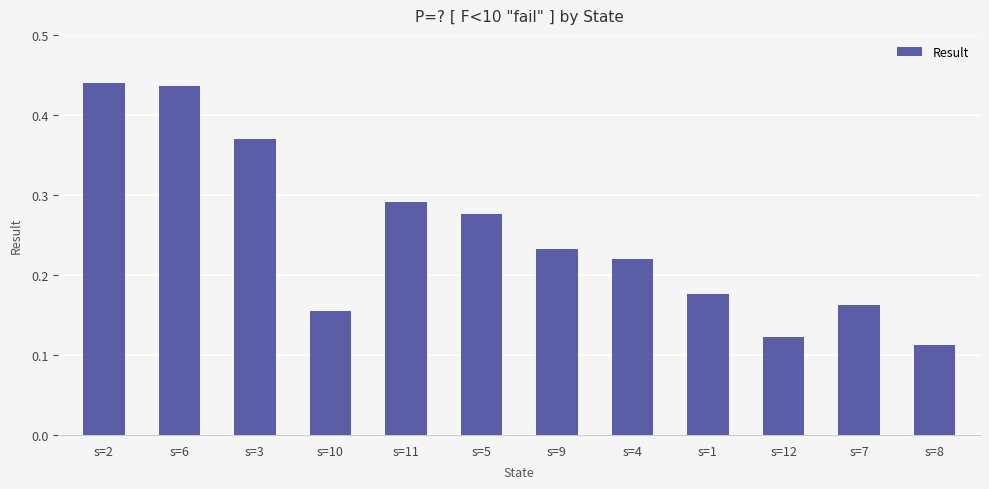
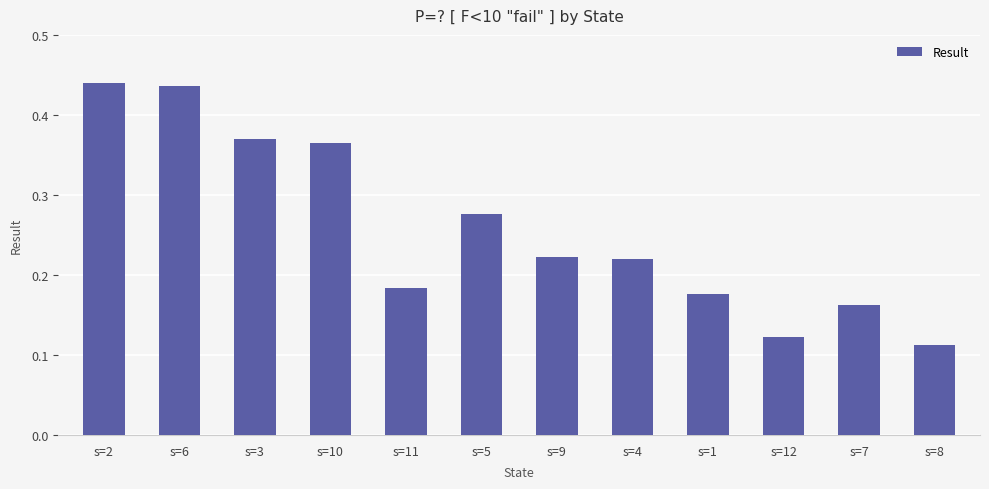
  {
    "s=2": 0.44,
    "s=6": 0.44,
    "s=3": 0.37,
-   "s=10": 0.15,
-   "s=11": 0.29,
+   "s=10": 0.36,
+   "s=11": 0.18,
    "s=5": 0.28,
-   "s=9": 0.23,
+   "s=9": 0.22,
    "s=4": 0.22,
    "s=1": 0.18,
    "s=12": 0.12,
    "s=7": 0.16,
    "s=8": 0.11
  }
